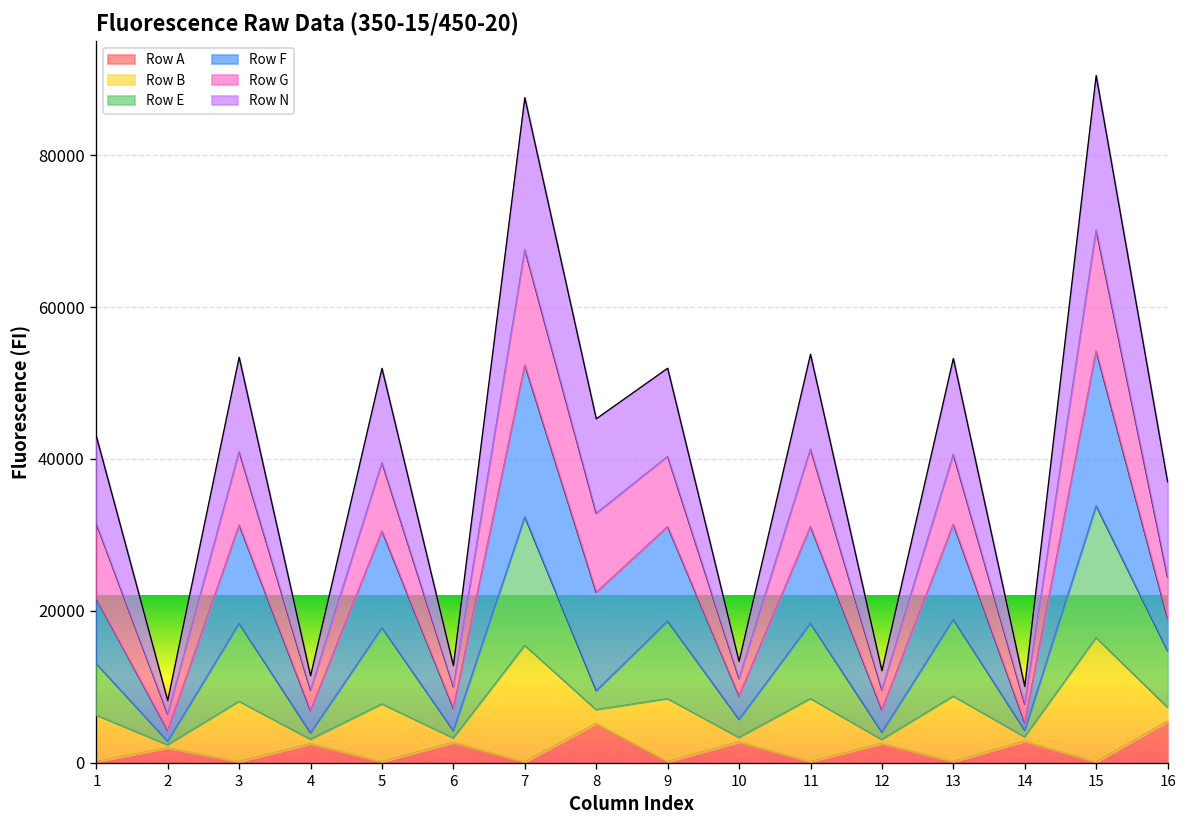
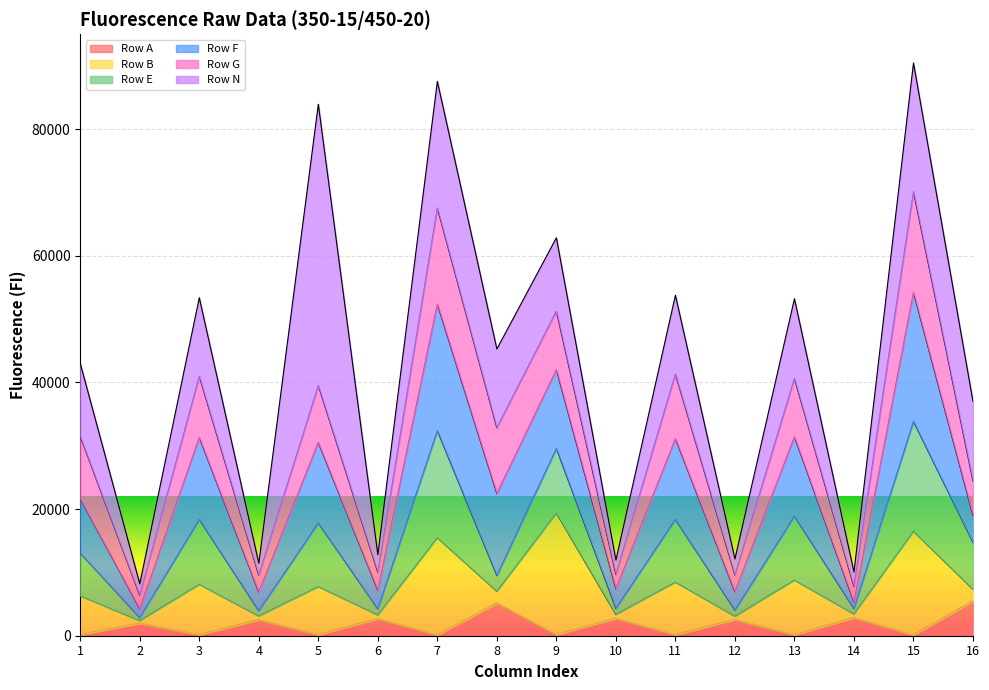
  {
    "Row A": {
      "1": 0,
      "3": 0,
      "4": 3000,
      "5": 0,
      "6": 3000,
      "7": 0,
      "8": 5000,
      "9": 0,
      "10": 3000,
      "11": 0,
      "12": 3000,
      "13": 0,
      "14": 3000,
      "15": 0,
      "16": 5000
    },
    "Row B": {
      "1": 6000,
      "3": 8000,
      "4": 1000,
      "5": 8000,
      "6": 1000,
      "7": 15000,
      "8": 2000,
-     "9": 8000,
+     "9": 19000,
      "10": 1000,
      "11": 8000,
      "12": 1000,
      "13": 9000,
      "14": 1000,
      "15": 16000,
      "16": 2000
    },
    "Row E": {
      "1": 7000,
      "2": 0,
      "3": 10000,
      "4": 1000,
      "5": 10000,
      "6": 1000,
      "7": 17000,
      "8": 2000,
      "9": 10000,
-     "10": 2000,
+     "10": 1000,
      "11": 10000,
      "12": 1000,
      "13": 10000,
      "14": 1000,
      "15": 17000,
      "16": 7000
    },
    "Row F": {
      "1": 9000,
      "2": 1000,
      "3": 13000,
      "4": 3000,
      "5": 13000,
      "6": 3000,
      "7": 20000,
      "8": 13000,
      "9": 12000,
      "10": 3000,
      "11": 13000,
      "12": 3000,
      "13": 13000,
      "14": 1000,
      "15": 20000,
      "16": 4000
    },
    "Row G": {
      "1": 10000,
      "2": 2000,
      "3": 10000,
      "4": 3000,
      "5": 9000,
      "6": 3000,
      "7": 15000,
      "8": 10000,
      "9": 9000,
      "10": 2000,
      "11": 10000,
      "12": 3000,
      "13": 9000,
      "14": 2000,
      "15": 16000,
      "16": 5000
    },
    "Row N": {
      "1": 12000,
      "2": 2000,
      "3": 12000,
      "4": 2000,
-     "5": 12000,
+     "5": 44000,
      "6": 3000,
      "7": 20000,
      "8": 12000,
      "9": 12000,
      "10": 2000,
      "11": 12000,
      "12": 3000,
      "13": 13000,
      "14": 2000,
      "15": 20000,
      "16": 13000
    }
  }
